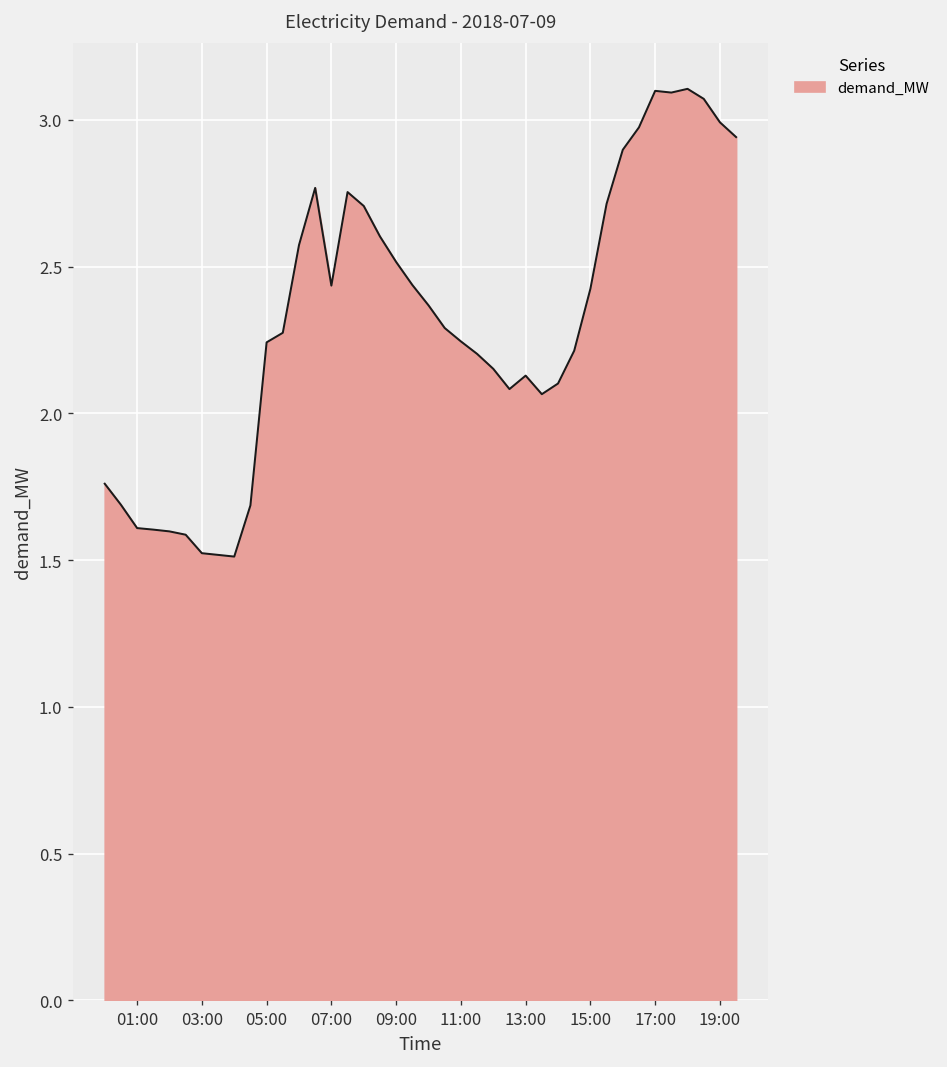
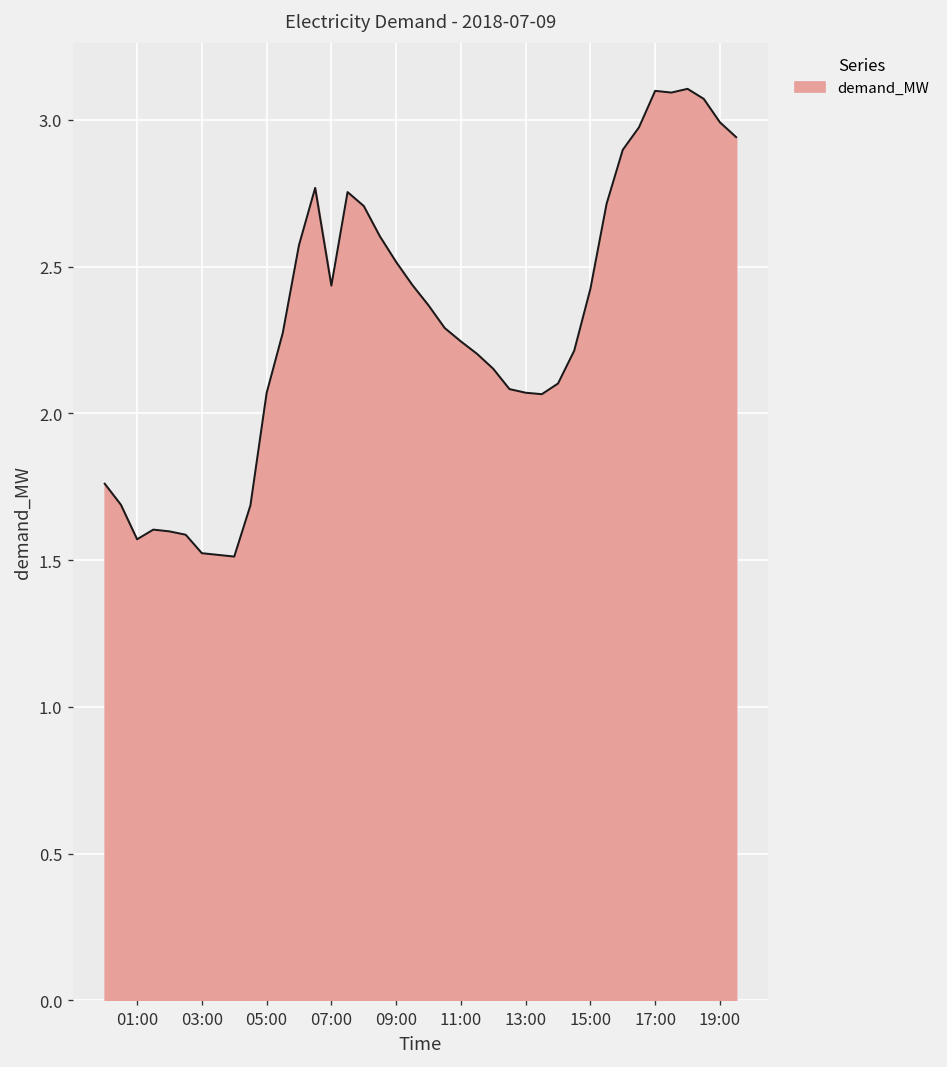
  {
-   "01:00": 1.61,
+   "01:00": 1.57,
    "03:00": 1.52,
-   "05:00": 2.24,
+   "05:00": 2.07,
    "07:00": 2.43,
    "09:00": 2.52,
    "11:00": 2.24,
-   "13:00": 2.13,
+   "13:00": 2.07,
    "15:00": 2.42,
    "17:00": 3.10,
    "19:00": 2.99
  }
